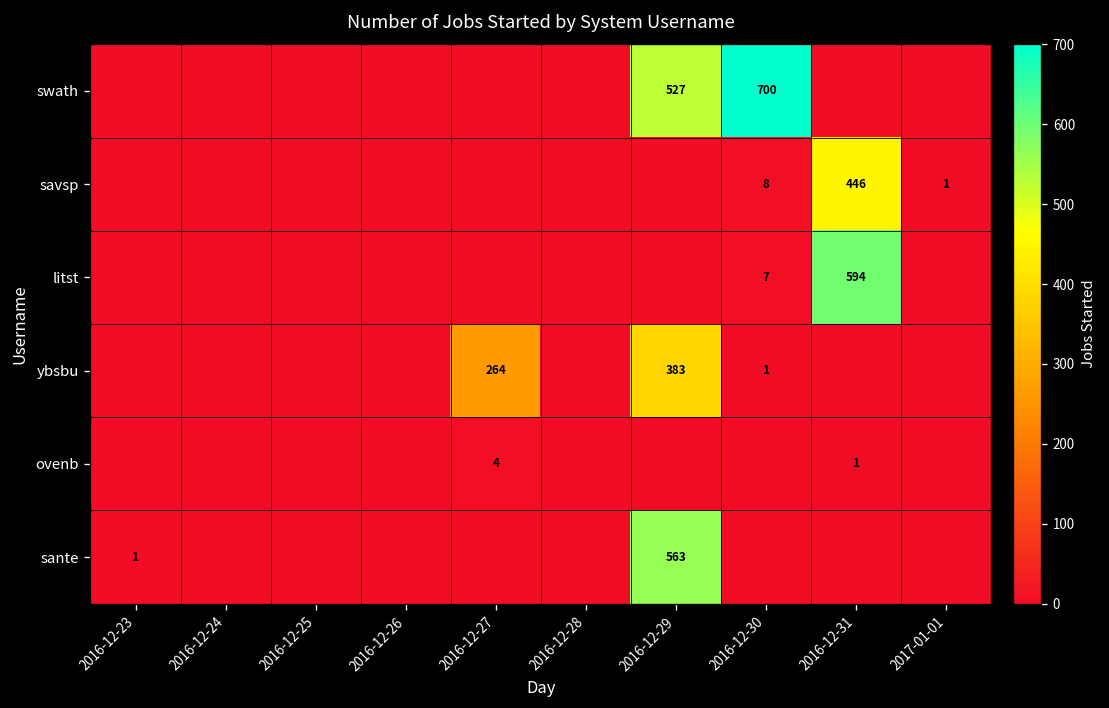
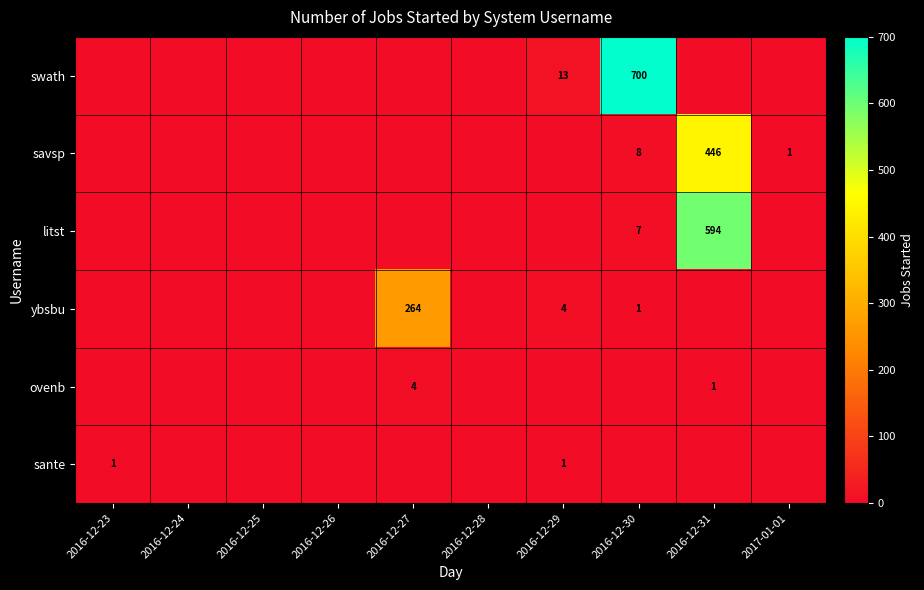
  {
    "swath": {
-     "2016-12-29": 527,
+     "2016-12-29": 13,
      "2016-12-30": 700
    },
    "savsp": {
      "2016-12-30": 8,
      "2016-12-31": 446,
      "2017-01-01": 1
    },
    "litst": {
      "2016-12-30": 7,
      "2016-12-31": 594
    },
    "ybsbu": {
      "2016-12-27": 264,
-     "2016-12-29": 383,
+     "2016-12-29": 4,
      "2016-12-30": 1
    },
    "ovenb": {
      "2016-12-27": 4,
      "2016-12-31": 1
    },
    "sante": {
      "2016-12-23": 1,
-     "2016-12-29": 563
+     "2016-12-29": 1
    }
  }
